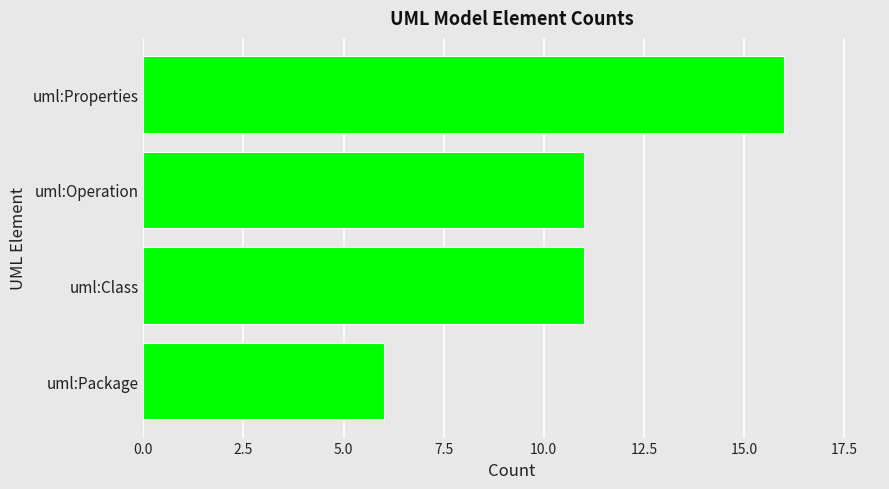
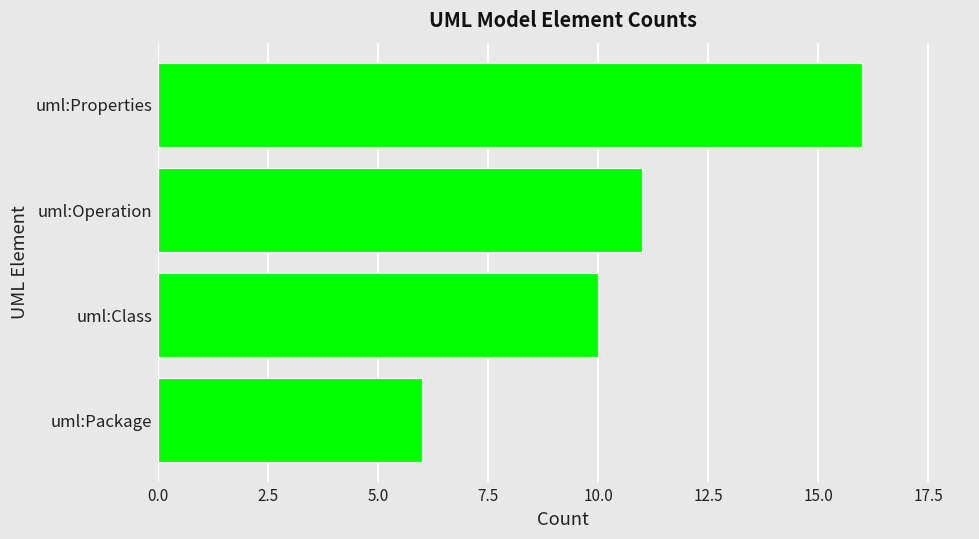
  {
    "uml:Properties": 16,
    "uml:Operation": 11,
-   "uml:Class": 11,
+   "uml:Class": 10,
    "uml:Package": 6
  }
